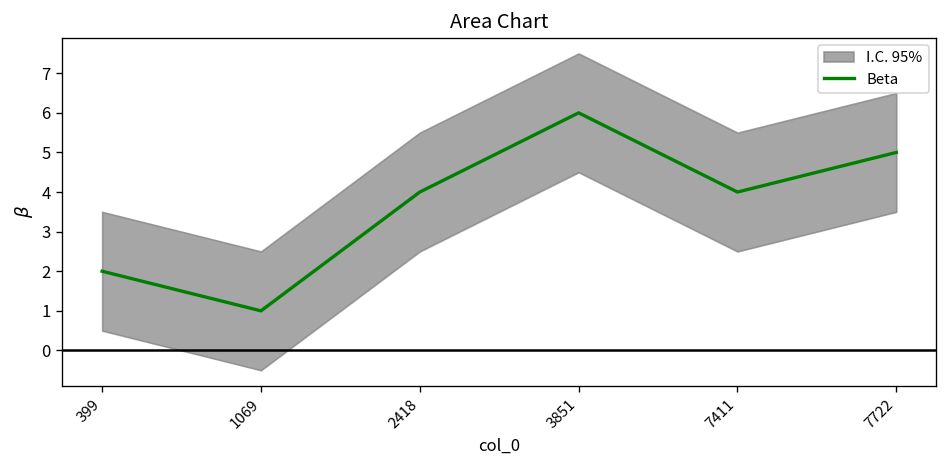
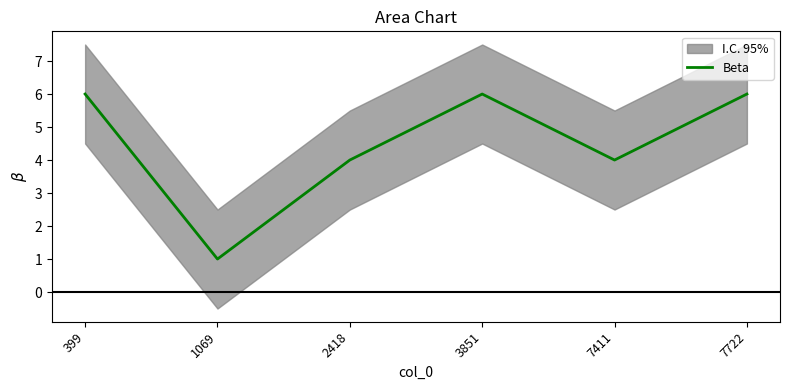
  {
    "Beta": {
-     "399": 2,
+     "399": 6,
      "1069": 1,
      "2418": 4,
      "3851": 6,
      "7411": 4,
-     "7722": 5
+     "7722": 6
    }
  }
